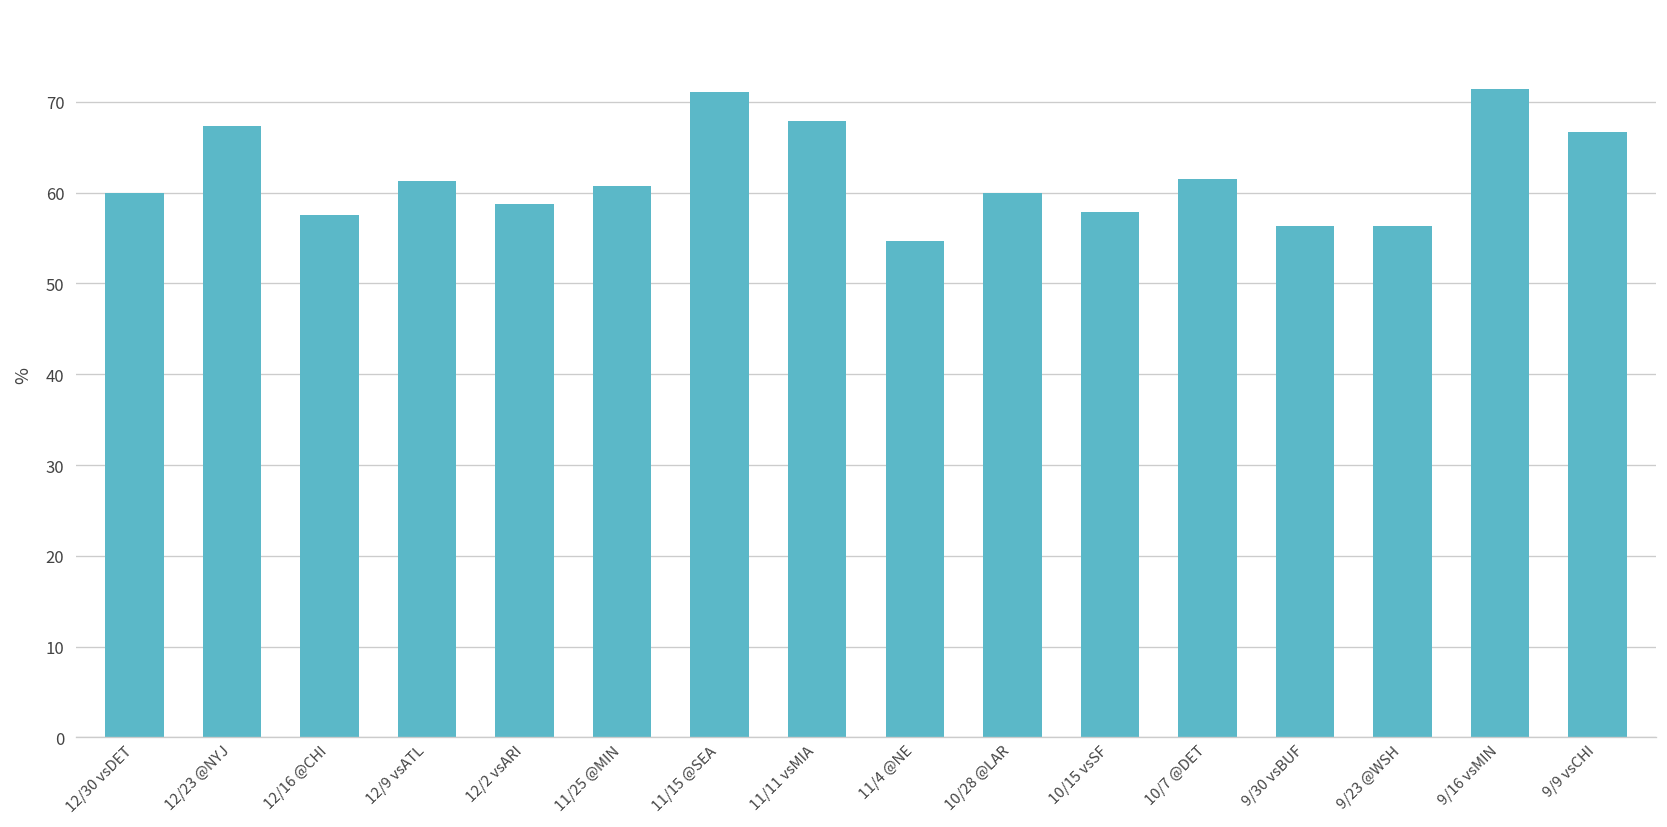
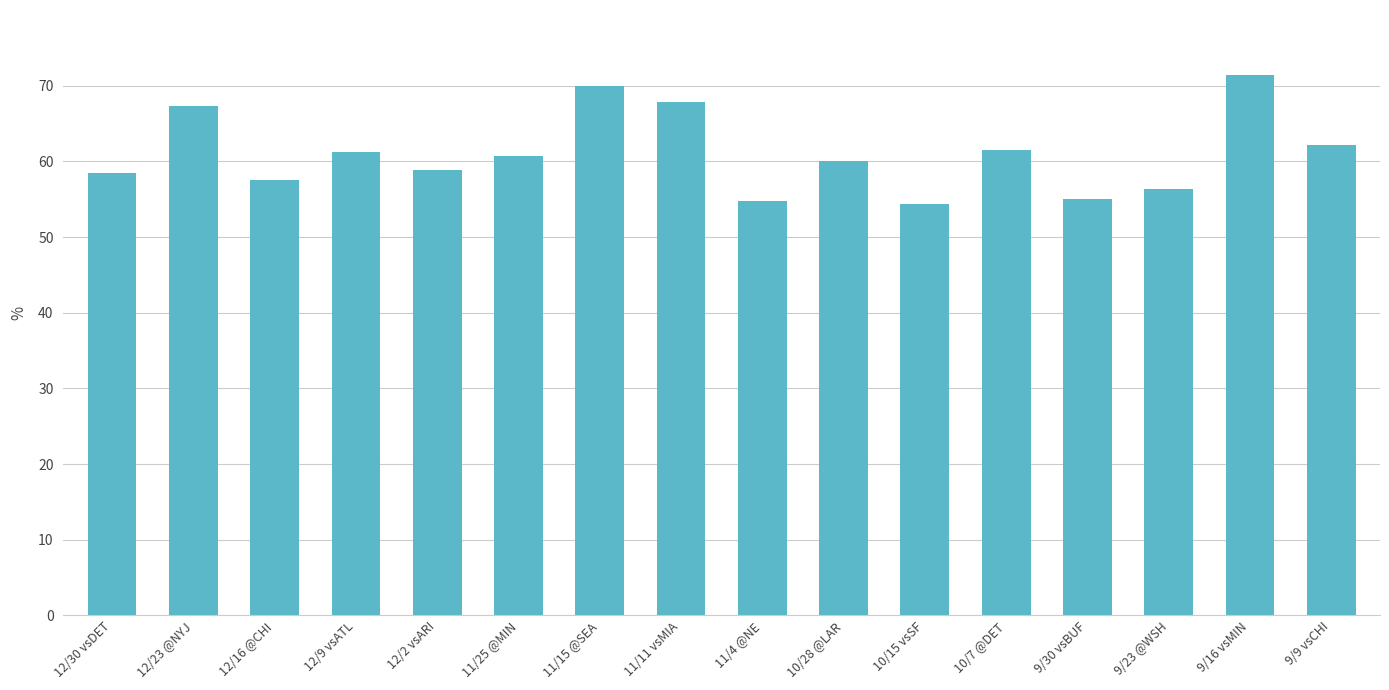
  {
-   "12/30 vsDET": 60,
+   "12/30 vsDET": 59,
    "12/23 @NYJ": 67,
    "12/16 @CHI": 58,
    "12/9 vsATL": 61,
    "12/2 vsARI": 59,
    "11/25 @MIN": 61,
-   "11/15 @SEA": 71,
+   "11/15 @SEA": 70,
    "11/11 vsMIA": 68,
    "11/4 @NE": 55,
    "10/28 @LAR": 60,
-   "10/15 vsSF": 58,
+   "10/15 vsSF": 54,
    "10/7 @DET": 62,
-   "9/30 vsBUF": 56,
+   "9/30 vsBUF": 55,
    "9/23 @WSH": 56,
    "9/16 vsMIN": 71,
-   "9/9 vsCHI": 67
+   "9/9 vsCHI": 62
  }
